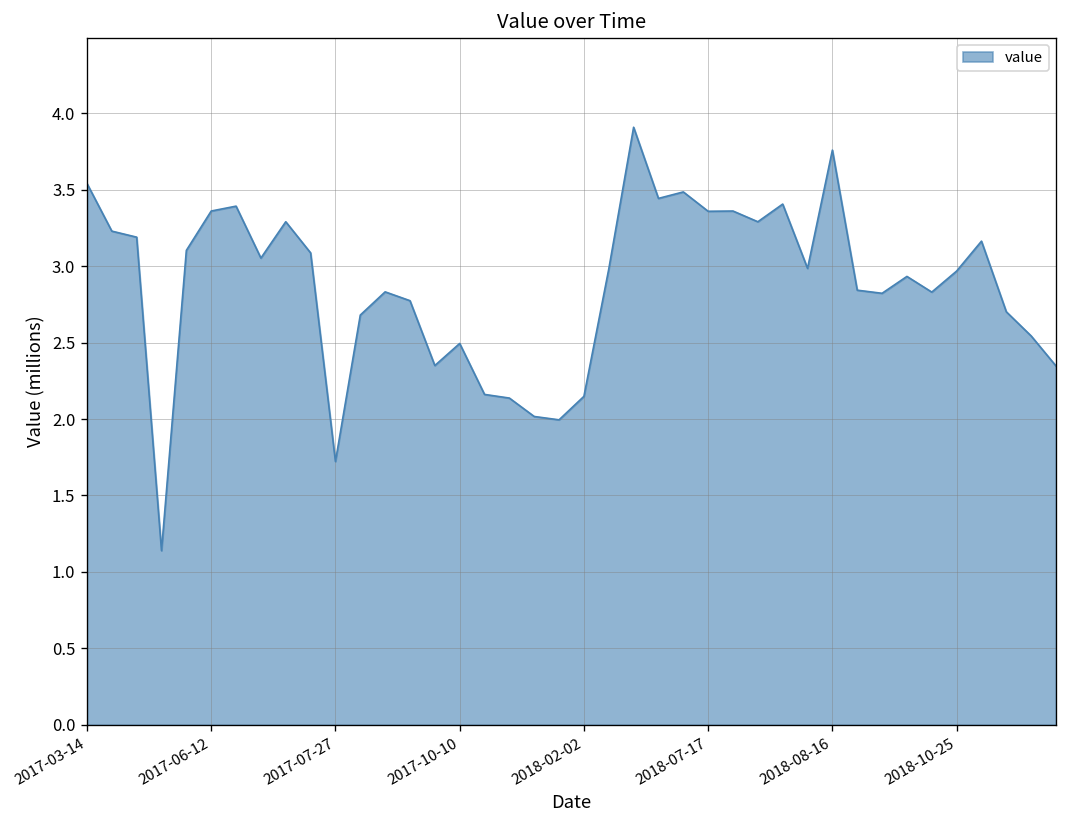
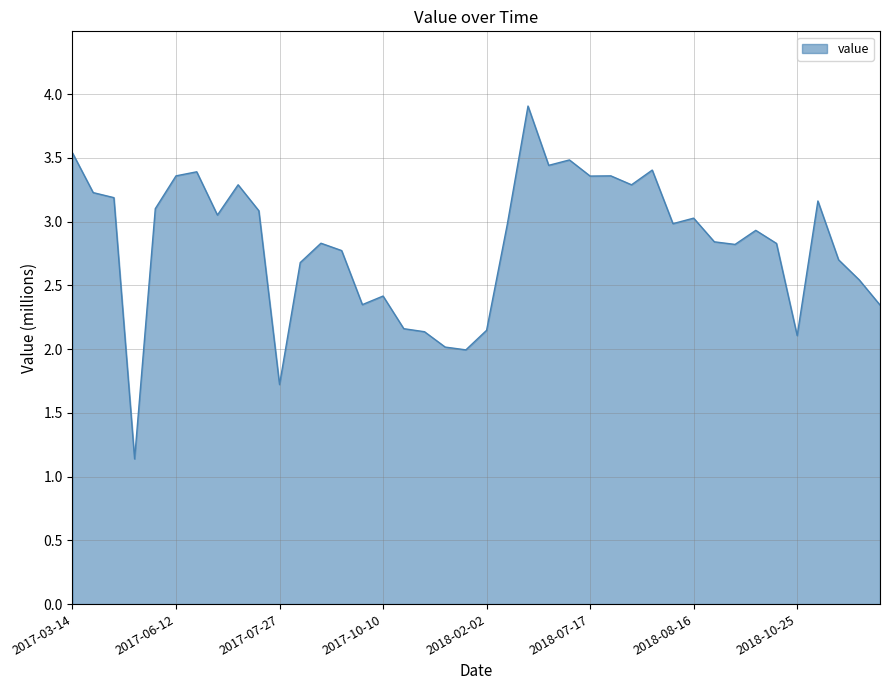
  {
    "2017-03-14": 3.54,
    "2017-06-12": 3.36,
    "2017-07-27": 1.72,
-   "2017-10-10": 2.49,
+   "2017-10-10": 2.42,
    "2018-02-02": 2.15,
    "2018-07-17": 3.36,
-   "2018-08-16": 3.76,
-   "2018-10-25": 2.97
+   "2018-08-16": 3.03,
+   "2018-10-25": 2.11
  }
